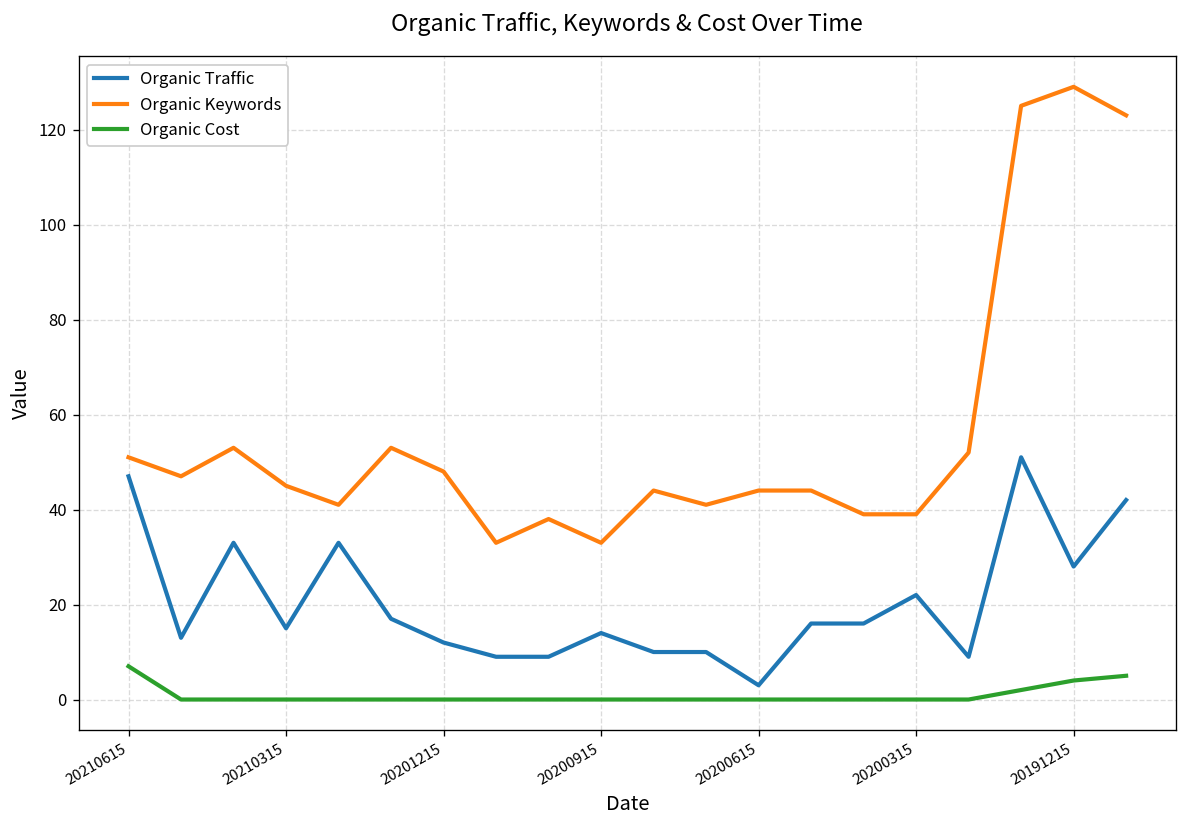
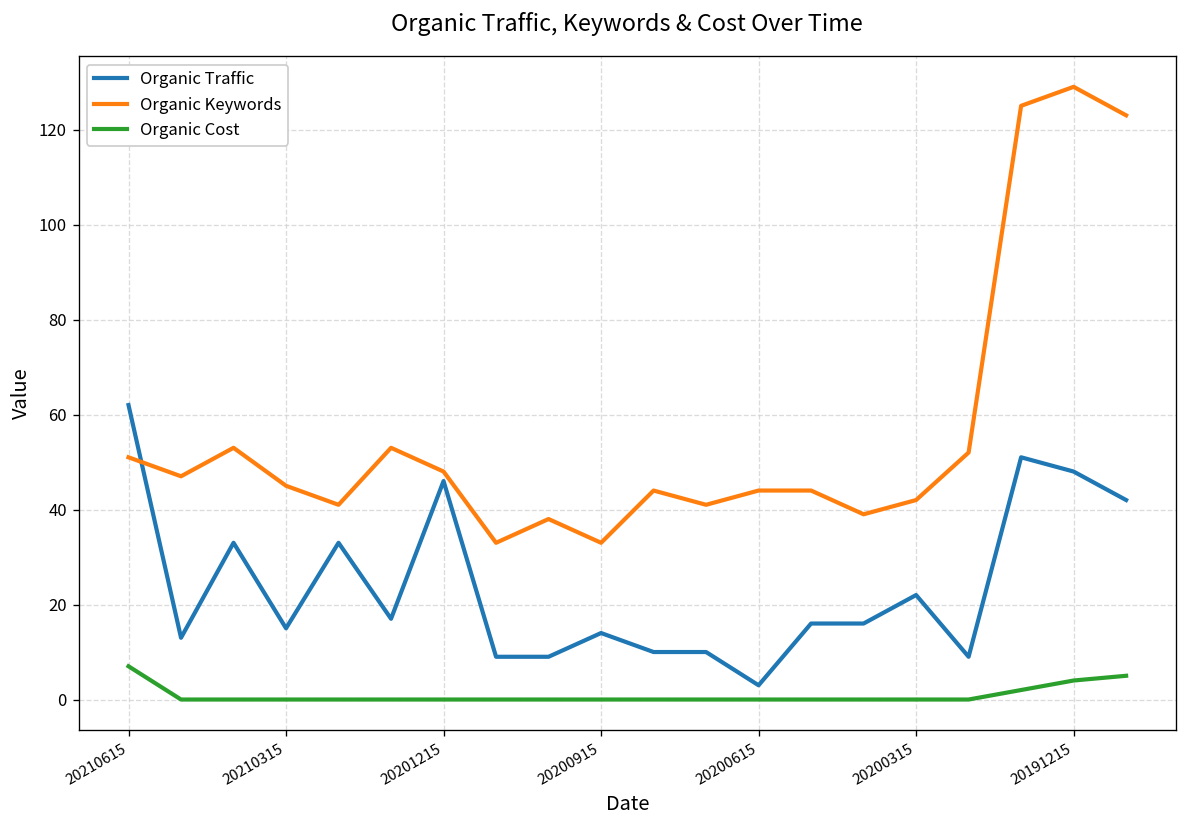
  {
    "Organic Traffic": {
-     "20210615": 47,
+     "20210615": 62,
      "20210315": 15,
-     "20201215": 12,
+     "20201215": 46,
      "20200915": 14,
      "20200615": 3,
      "20200315": 22,
-     "20191215": 28
+     "20191215": 48
    },
    "Organic Keywords": {
      "20210615": 51,
      "20210315": 45,
      "20201215": 48,
      "20200915": 33,
      "20200615": 44,
-     "20200315": 39,
+     "20200315": 42,
      "20191215": 129
    },
    "Organic Cost": {
      "20210615": 7,
      "20210315": 0,
      "20201215": 0,
      "20200915": 0,
      "20200615": 0,
      "20200315": 0,
      "20191215": 4
    }
  }
